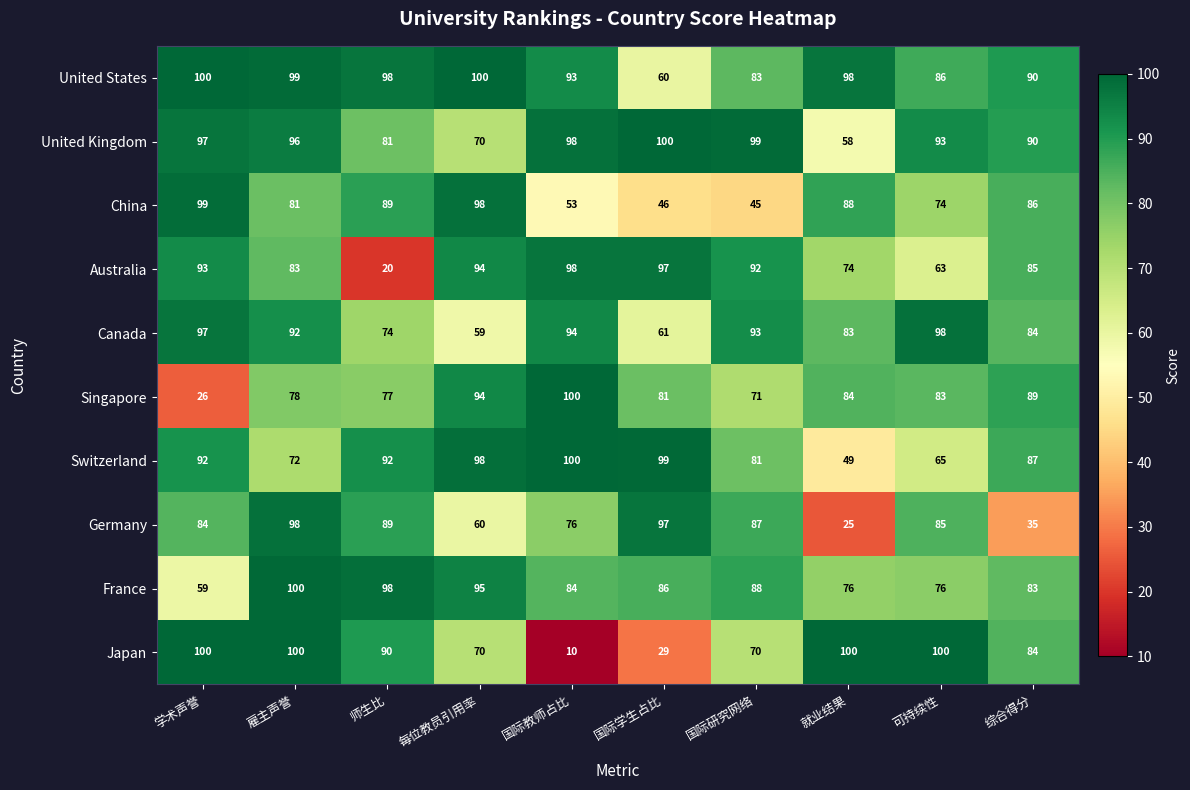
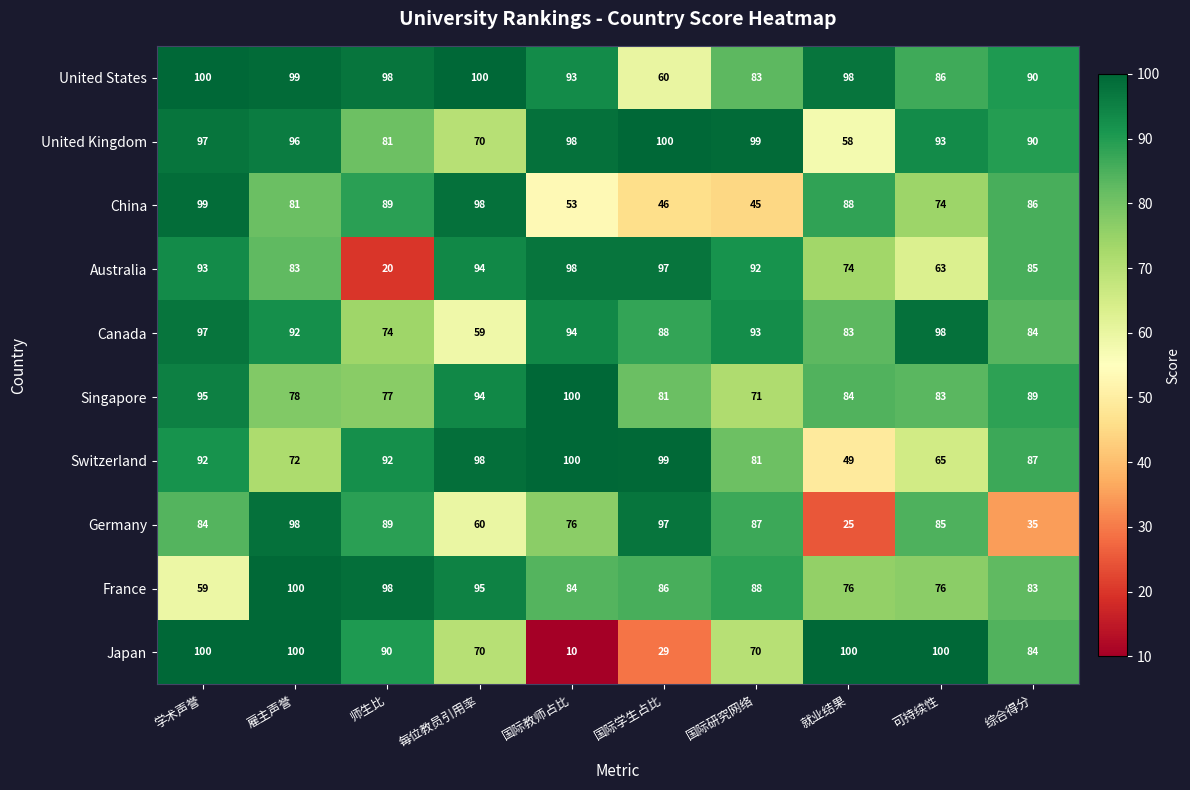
  {
    "United States": {
      "学术声誉": 100,
      "雇主声誉": 99,
      "师生比": 98,
      "每位教员引用率": 100,
      "国际教师占比": 93,
      "国际学生占比": 60,
      "国际研究网络": 83,
      "就业结果": 98,
      "可持续性": 86,
      "综合得分": 90
    },
    "United Kingdom": {
      "学术声誉": 97,
      "雇主声誉": 96,
      "师生比": 81,
      "每位教员引用率": 70,
      "国际教师占比": 98,
      "国际学生占比": 100,
      "国际研究网络": 99,
      "就业结果": 58,
      "可持续性": 93,
      "综合得分": 90
    },
    "China": {
      "学术声誉": 99,
      "雇主声誉": 81,
      "师生比": 89,
      "每位教员引用率": 98,
      "国际教师占比": 53,
      "国际学生占比": 46,
      "国际研究网络": 45,
      "就业结果": 88,
      "可持续性": 74,
      "综合得分": 86
    },
    "Australia": {
      "学术声誉": 93,
      "雇主声誉": 83,
      "师生比": 20,
      "每位教员引用率": 94,
      "国际教师占比": 98,
      "国际学生占比": 97,
      "国际研究网络": 92,
      "就业结果": 74,
      "可持续性": 63,
      "综合得分": 85
    },
    "Canada": {
      "学术声誉": 97,
      "雇主声誉": 92,
      "师生比": 74,
      "每位教员引用率": 59,
      "国际教师占比": 94,
-     "国际学生占比": 61,
+     "国际学生占比": 88,
      "国际研究网络": 93,
      "就业结果": 83,
      "可持续性": 98,
      "综合得分": 84
    },
    "Singapore": {
-     "学术声誉": 26,
+     "学术声誉": 95,
      "雇主声誉": 78,
      "师生比": 77,
      "每位教员引用率": 94,
      "国际教师占比": 100,
      "国际学生占比": 81,
      "国际研究网络": 71,
      "就业结果": 84,
      "可持续性": 83,
      "综合得分": 89
    },
    "Switzerland": {
      "学术声誉": 92,
      "雇主声誉": 72,
      "师生比": 92,
      "每位教员引用率": 98,
      "国际教师占比": 100,
      "国际学生占比": 99,
      "国际研究网络": 81,
      "就业结果": 49,
      "可持续性": 65,
      "综合得分": 87
    },
    "Germany": {
      "学术声誉": 84,
      "雇主声誉": 98,
      "师生比": 89,
      "每位教员引用率": 60,
      "国际教师占比": 76,
      "国际学生占比": 97,
      "国际研究网络": 87,
      "就业结果": 25,
      "可持续性": 85,
      "综合得分": 35
    },
    "France": {
      "学术声誉": 59,
      "雇主声誉": 100,
      "师生比": 98,
      "每位教员引用率": 95,
      "国际教师占比": 84,
      "国际学生占比": 86,
      "国际研究网络": 88,
      "就业结果": 76,
      "可持续性": 76,
      "综合得分": 83
    },
    "Japan": {
      "学术声誉": 100,
      "雇主声誉": 100,
      "师生比": 90,
      "每位教员引用率": 70,
      "国际教师占比": 10,
      "国际学生占比": 29,
      "国际研究网络": 70,
      "就业结果": 100,
      "可持续性": 100,
      "综合得分": 84
    }
  }
